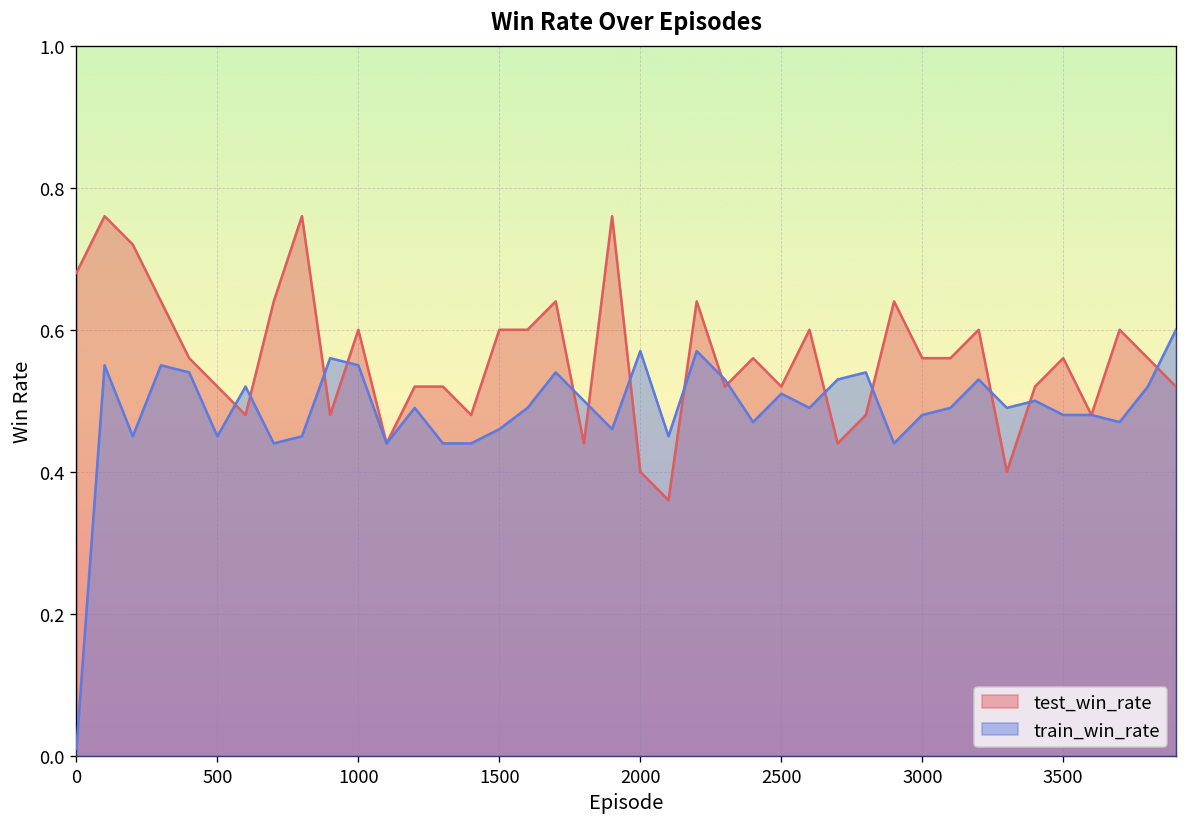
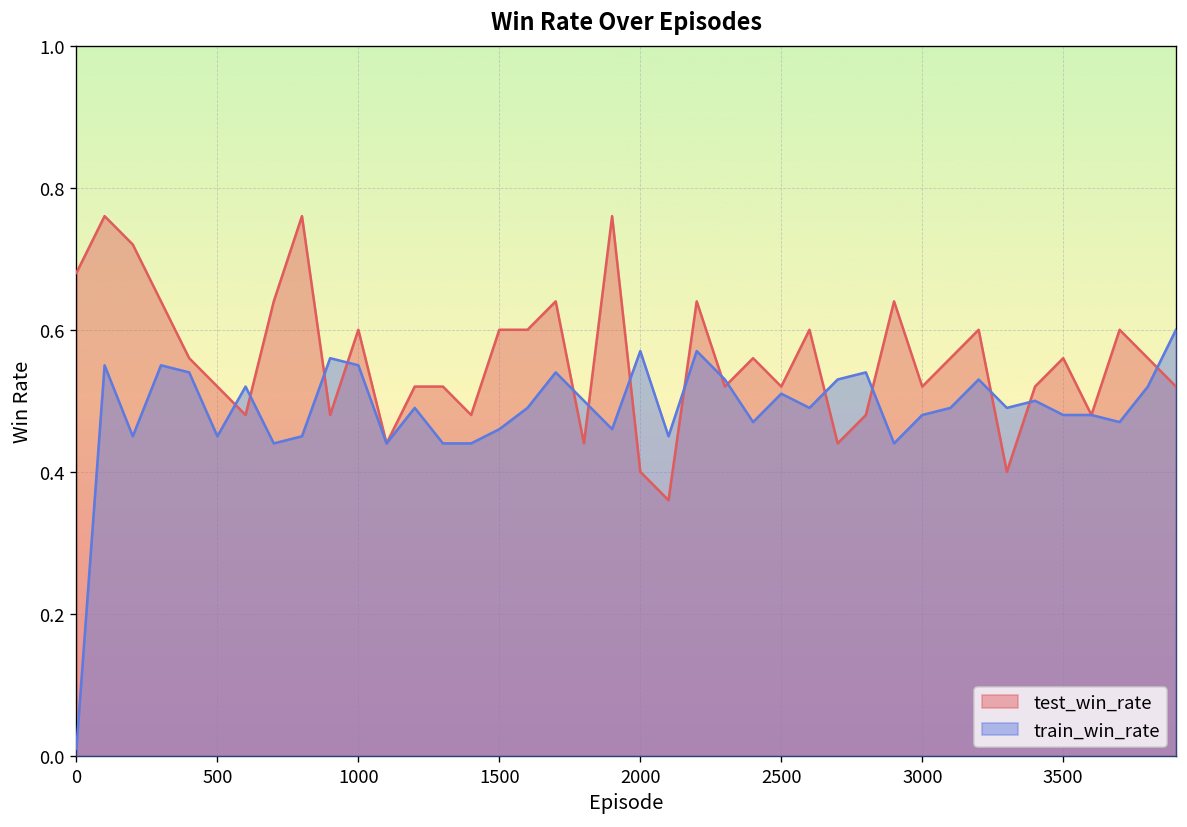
  {
    "test_win_rate": {
      "0": 0.68,
      "500": 0.52,
      "1000": 0.60,
      "1500": 0.60,
      "2000": 0.40,
      "2500": 0.52,
-     "3000": 0.56,
+     "3000": 0.52,
      "3500": 0.56
    },
    "train_win_rate": {
      "0": 0.01,
      "500": 0.45,
      "1000": 0.55,
      "1500": 0.46,
      "2000": 0.57,
      "2500": 0.51,
      "3000": 0.48,
      "3500": 0.48
    }
  }
